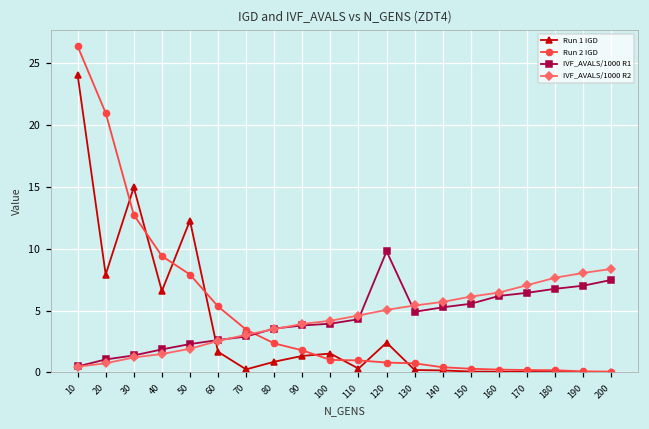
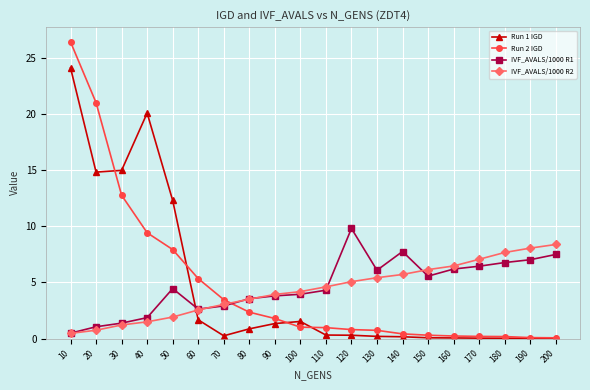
  {
    "Run 1 IGD": {
      "10": 24.1,
-     "20": 7.9,
+     "20": 14.8,
      "30": 15.0,
-     "40": 6.6,
+     "40": 20.1,
      "50": 12.3,
      "60": 1.7,
      "70": 0.2,
      "80": 0.9,
      "90": 1.3,
      "100": 1.5,
      "110": 0.3,
-     "120": 2.4,
+     "120": 0.3,
      "130": 0.2,
      "140": 0.2,
      "150": 0.1
    },
    "IVF_AVALS/1000 R1": {
      "20": 1.0,
      "40": 1.9,
-     "50": 2.3,
+     "50": 4.4,
      "100": 3.9,
      "110": 4.3,
      "120": 9.8,
-     "130": 4.9,
-     "140": 5.3,
+     "130": 6.1,
+     "140": 7.7,
      "150": 5.6,
      "160": 6.2,
      "170": 6.4,
      "180": 6.8,
      "190": 7.0,
      "200": 7.5
    }
  }
